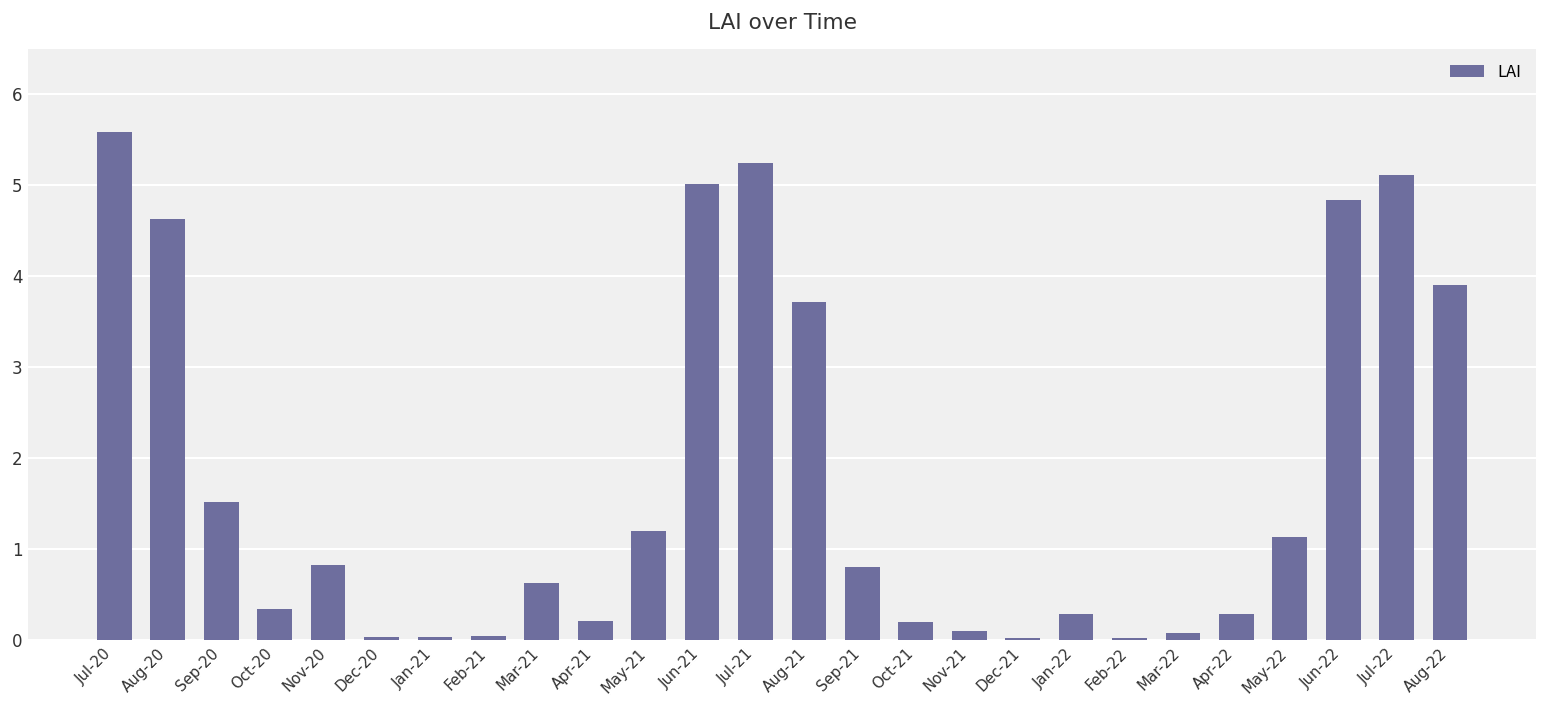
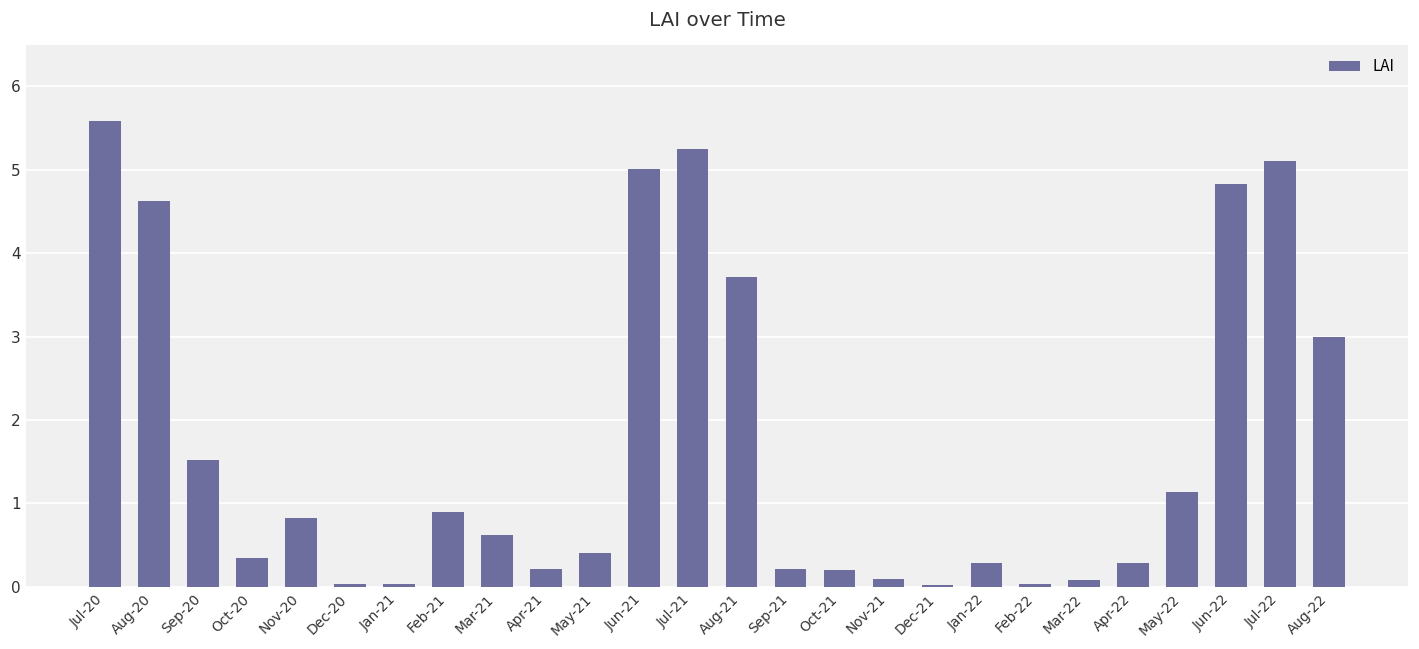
  {
    "Jul-20": 5.6,
    "Aug-20": 4.6,
    "Sep-20": 1.5,
    "Oct-20": 0.3,
    "Nov-20": 0.8,
    "Dec-20": 0.0,
    "Jan-21": 0.0,
-   "Feb-21": 0.0,
+   "Feb-21": 0.9,
    "Mar-21": 0.6,
    "Apr-21": 0.2,
-   "May-21": 1.2,
+   "May-21": 0.4,
    "Jun-21": 5.0,
    "Jul-21": 5.2,
    "Aug-21": 3.7,
-   "Sep-21": 0.8,
+   "Sep-21": 0.2,
    "Oct-21": 0.2,
    "Nov-21": 0.1,
    "Jan-22": 0.3,
    "Mar-22": 0.1,
    "Apr-22": 0.3,
    "May-22": 1.1,
    "Jun-22": 4.8,
    "Jul-22": 5.1,
-   "Aug-22": 3.9
+   "Aug-22": 3.0
  }
